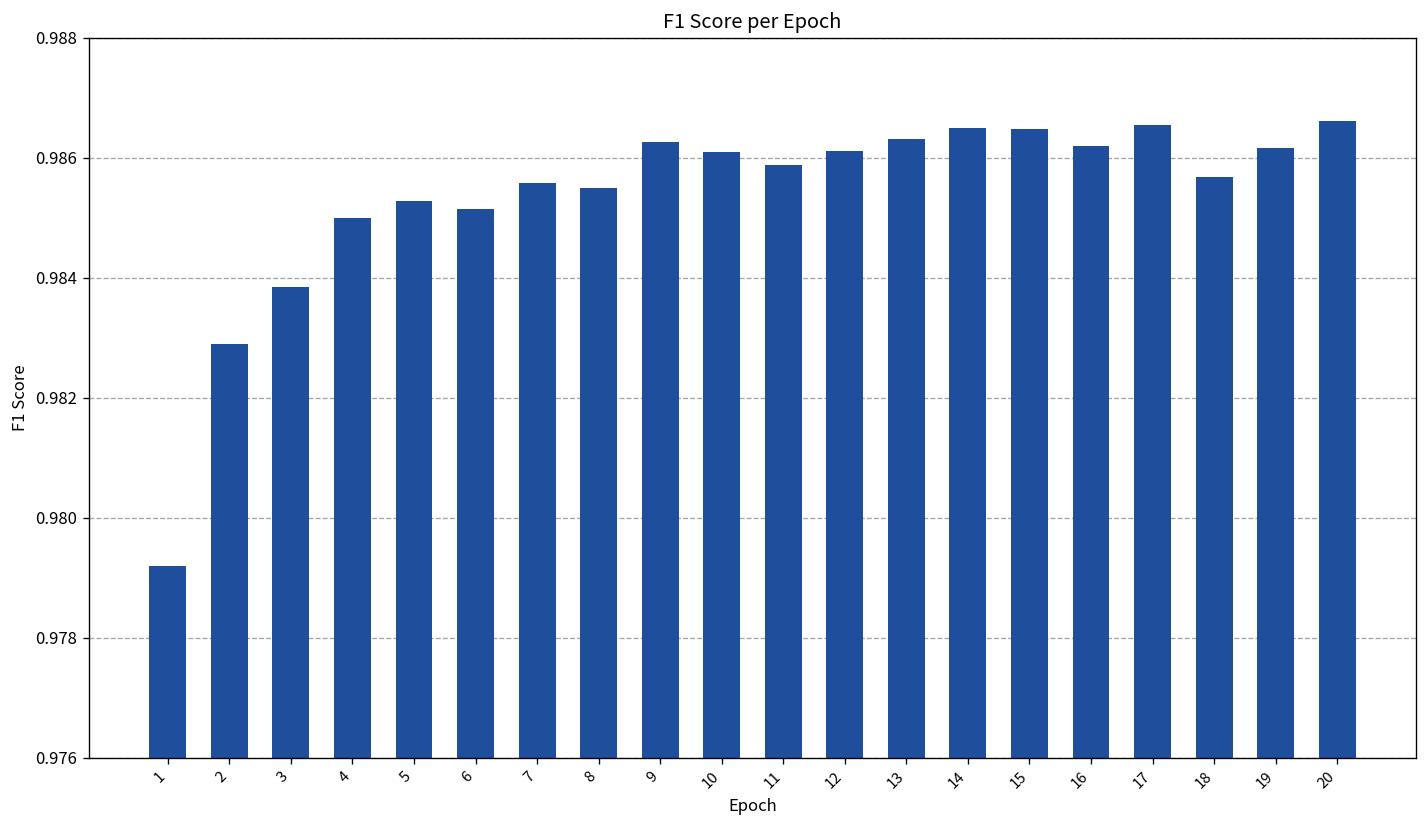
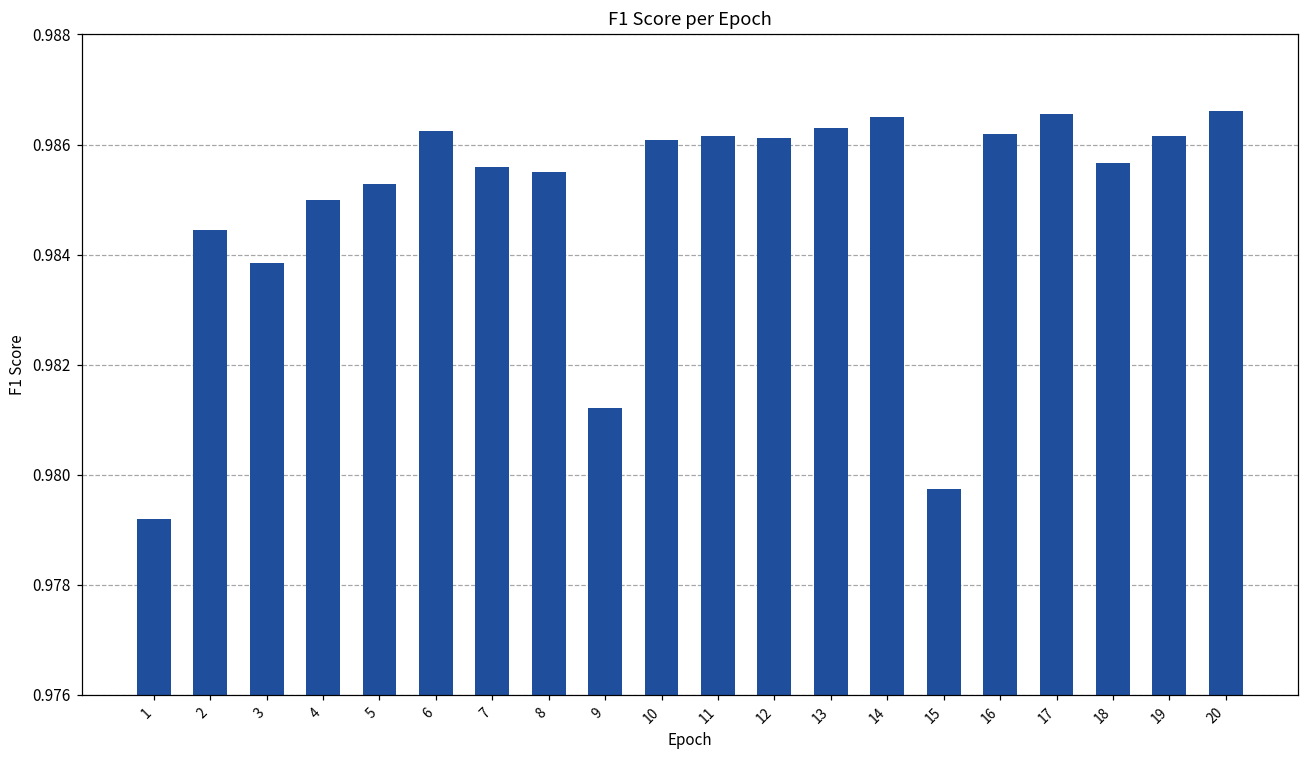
  {
    "1": 0.9792,
-   "2": 0.9829,
+   "2": 0.9844,
    "3": 0.9838,
    "4": 0.9850,
    "5": 0.9853,
-   "6": 0.9851,
+   "6": 0.9862,
    "7": 0.9856,
    "8": 0.9855,
-   "9": 0.9863,
+   "9": 0.9812,
    "10": 0.9861,
-   "11": 0.9859,
+   "11": 0.9862,
    "12": 0.9861,
    "13": 0.9863,
    "14": 0.9865,
-   "15": 0.9865,
+   "15": 0.9797,
    "16": 0.9862,
    "17": 0.9866,
    "18": 0.9857,
    "19": 0.9862,
    "20": 0.9866
  }
